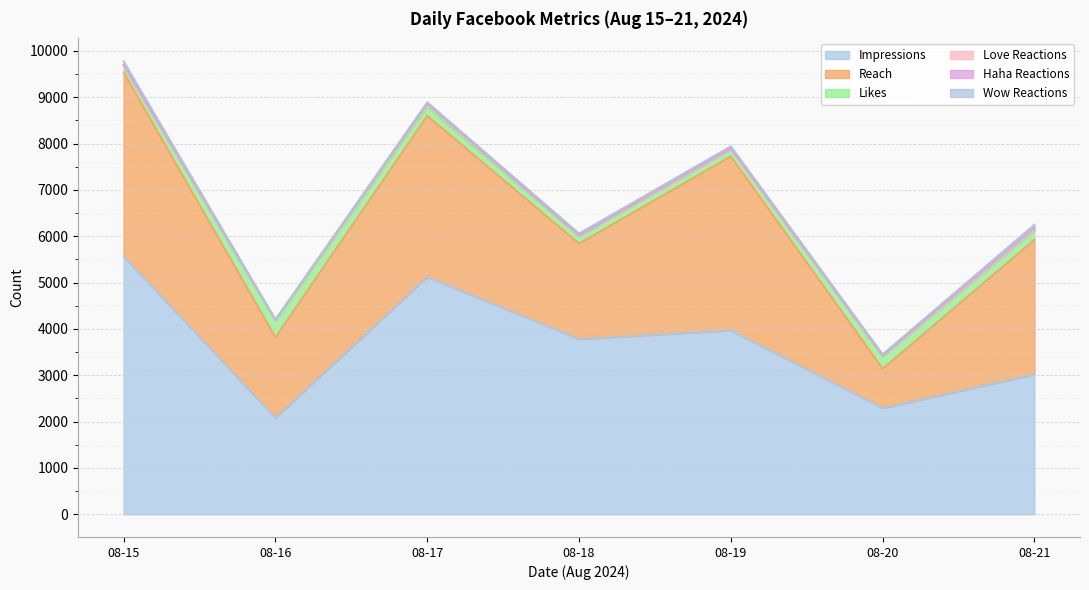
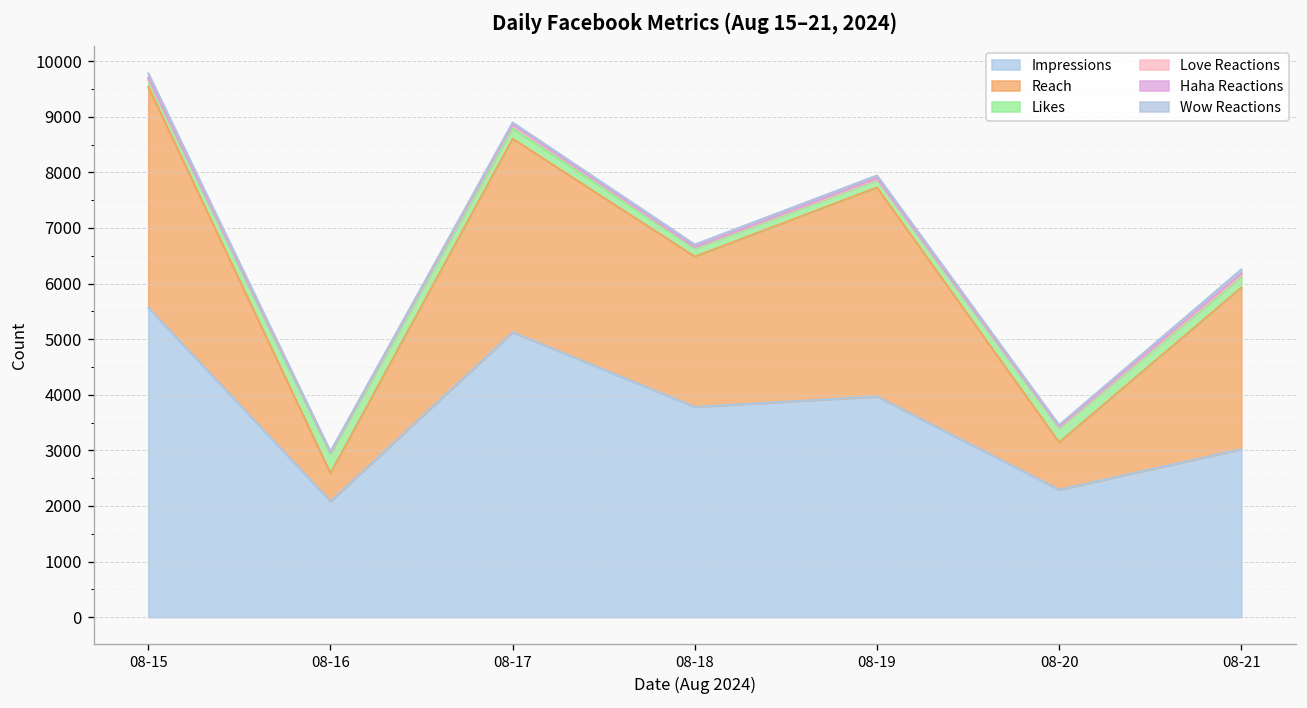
  {
    "Reach": {
      "08-15": 4000,
-     "08-16": 1700,
+     "08-16": 500,
      "08-17": 3500,
-     "08-18": 2100,
+     "08-18": 2700,
      "08-19": 3800,
      "08-20": 900,
      "08-21": 2900
    },
    "Likes": {
      "08-17": 200
    }
  }
